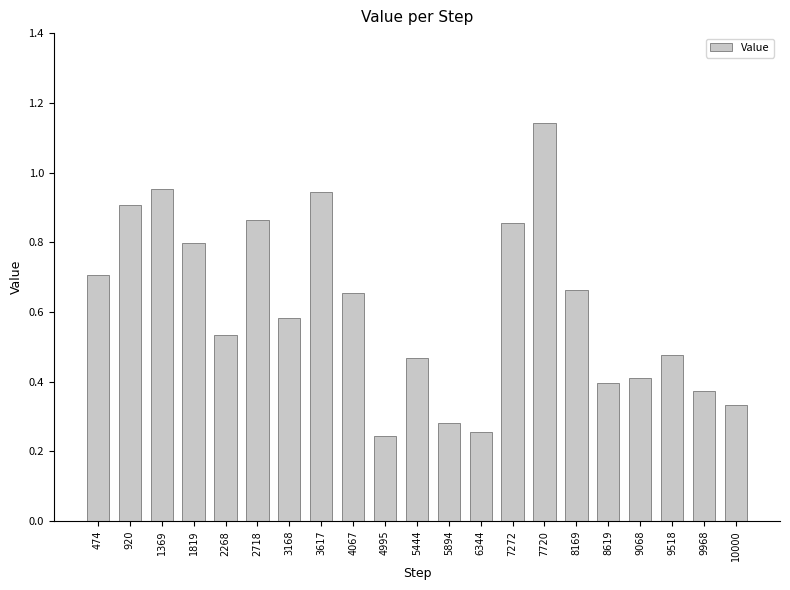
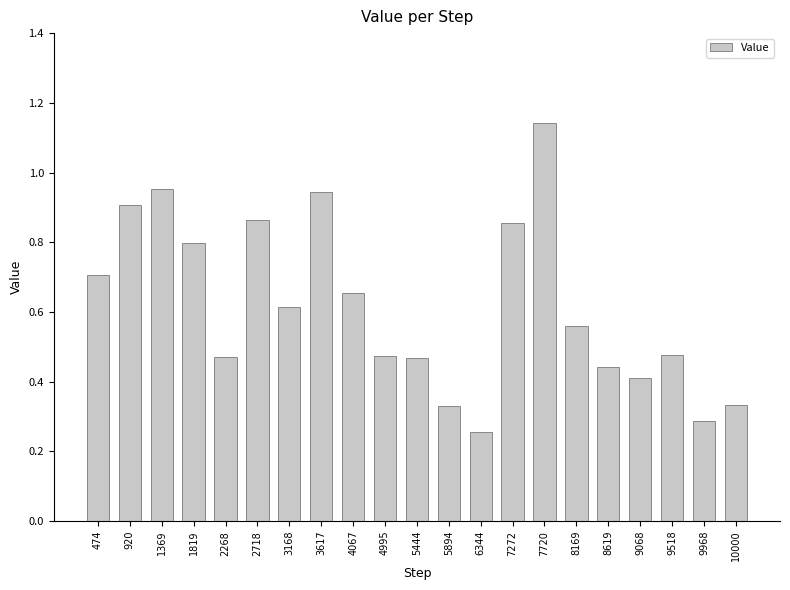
  {
    "474": 0.71,
    "920": 0.91,
    "1369": 0.95,
    "1819": 0.80,
-   "2268": 0.53,
+   "2268": 0.47,
    "2718": 0.86,
-   "3168": 0.58,
+   "3168": 0.61,
    "3617": 0.94,
    "4067": 0.65,
-   "4995": 0.24,
+   "4995": 0.47,
    "5444": 0.47,
-   "5894": 0.28,
+   "5894": 0.33,
    "6344": 0.26,
    "7272": 0.86,
    "7720": 1.14,
-   "8169": 0.66,
-   "8619": 0.40,
+   "8169": 0.56,
+   "8619": 0.44,
    "9068": 0.41,
    "9518": 0.48,
-   "9968": 0.37,
+   "9968": 0.29,
    "10000": 0.33
  }
